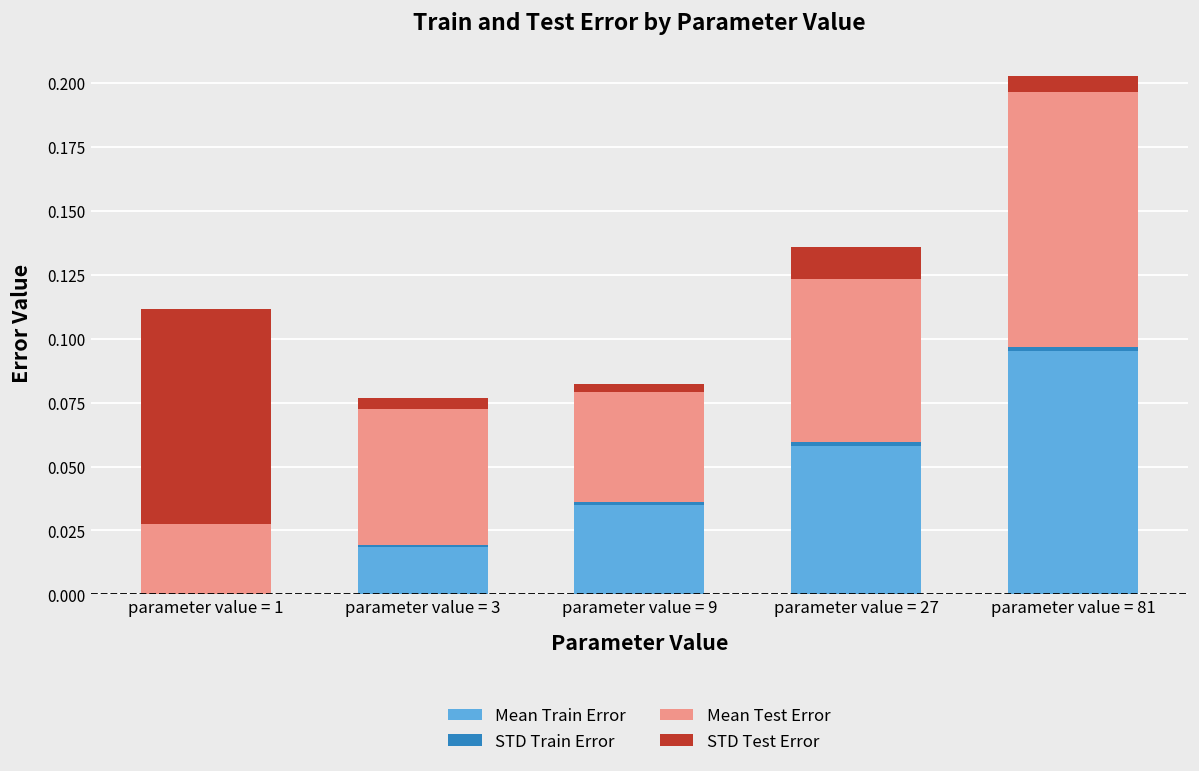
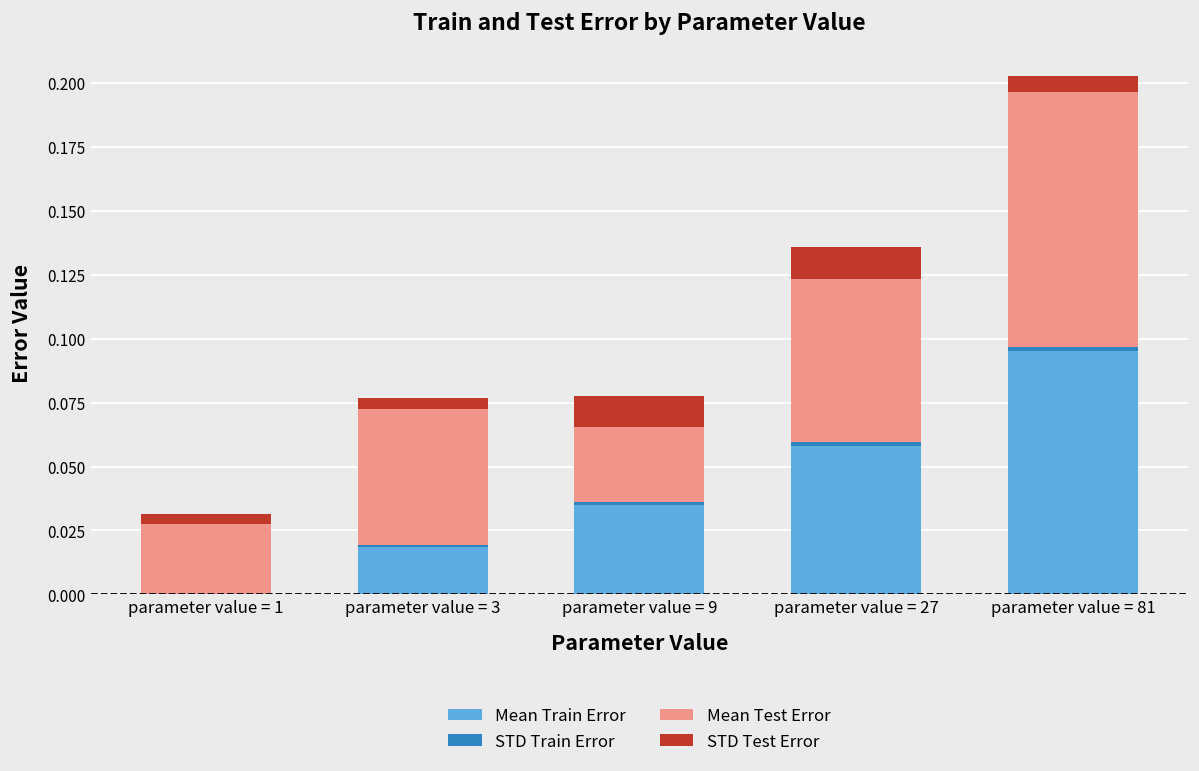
  {
    "Mean Train Error": {
      "parameter value = 1": 0.000,
      "parameter value = 3": 0.019,
      "parameter value = 9": 0.035,
      "parameter value = 27": 0.058,
      "parameter value = 81": 0.095
    },
    "STD Train Error": {
      "parameter value = 1": 0.000,
      "parameter value = 9": 0.001,
      "parameter value = 27": 0.001,
      "parameter value = 81": 0.002
    },
    "Mean Test Error": {
      "parameter value = 1": 0.028,
      "parameter value = 3": 0.053,
-     "parameter value = 9": 0.043,
+     "parameter value = 9": 0.029,
      "parameter value = 27": 0.064,
      "parameter value = 81": 0.100
    },
    "STD Test Error": {
-     "parameter value = 1": 0.084,
+     "parameter value = 1": 0.004,
      "parameter value = 3": 0.004,
-     "parameter value = 9": 0.003,
+     "parameter value = 9": 0.012,
      "parameter value = 27": 0.012,
      "parameter value = 81": 0.006
    }
  }
